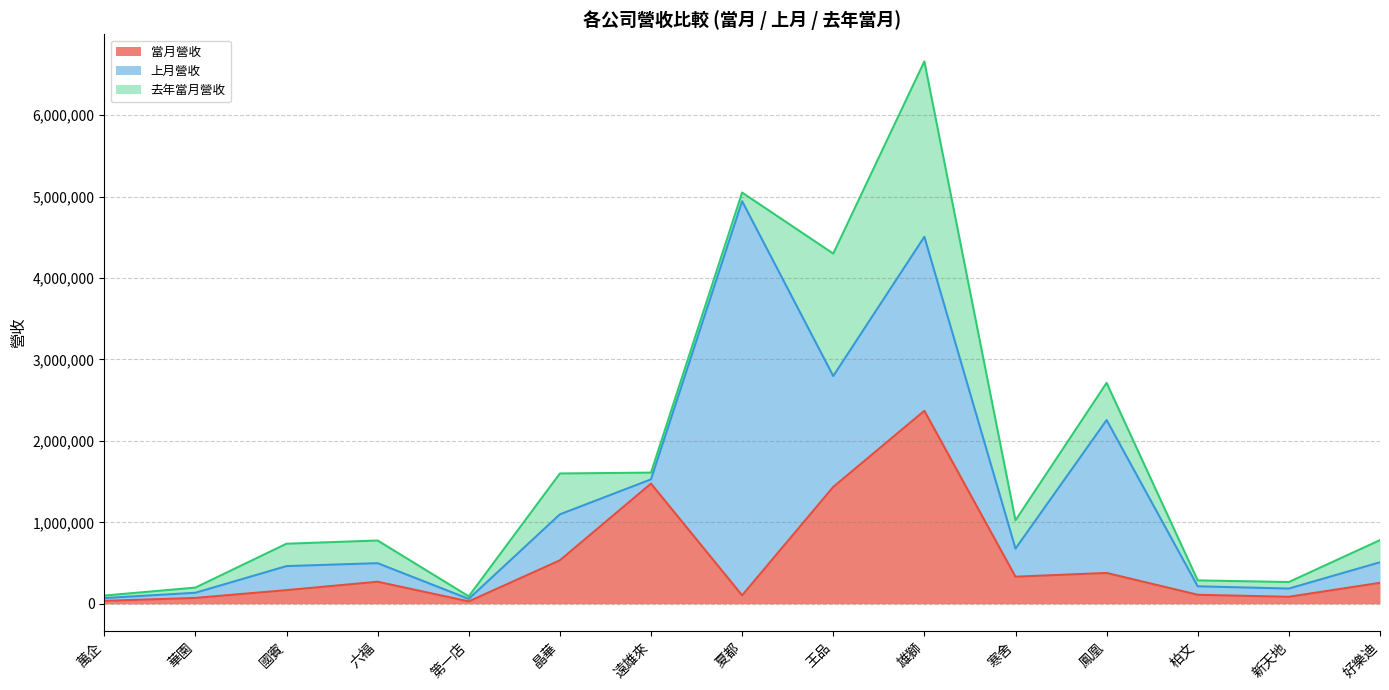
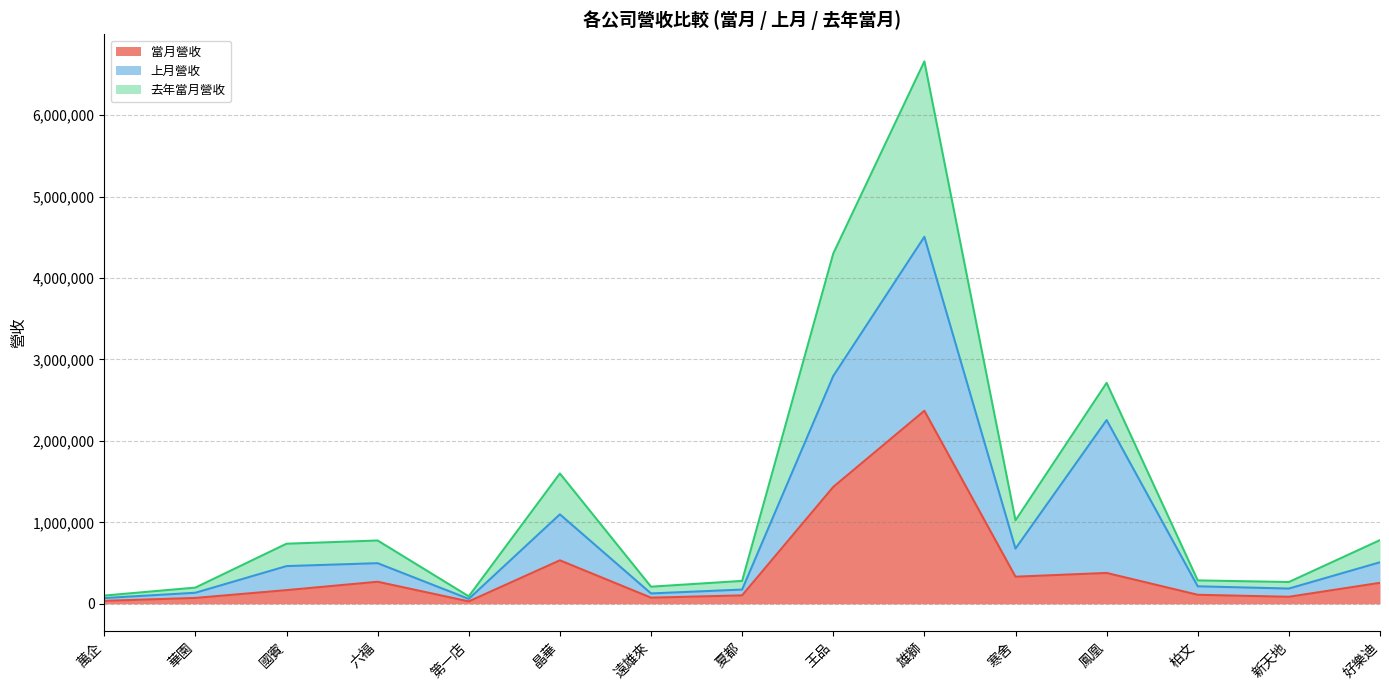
  {
    "當月營收": {
      "萬企": "0",
      "華園": "100,000",
      "國賓": "200,000",
      "六福": "300,000",
      "晶華": "500,000",
-     "遠雄來": "1,500,000",
+     "遠雄來": "100,000",
      "夏都": "100,000",
      "王品": "1,400,000",
      "雄獅": "2,400,000",
      "寒舍": "300,000",
      "鳳凰": "400,000",
      "柏文": "100,000",
      "新天地": "100,000",
      "好樂迪": "300,000"
    },
    "上月營收": {
      "華園": "100,000",
      "國賓": "300,000",
      "六福": "200,000",
      "晶華": "600,000",
      "遠雄來": "100,000",
-     "夏都": "4,800,000",
+     "夏都": "100,000",
      "王品": "1,400,000",
      "雄獅": "2,100,000",
      "寒舍": "300,000",
      "鳳凰": "1,900,000",
      "柏文": "100,000",
      "新天地": "100,000",
      "好樂迪": "300,000"
    },
    "去年當月營收": {
      "華園": "100,000",
      "國賓": "300,000",
      "六福": "300,000",
      "第一店": "0",
      "晶華": "500,000",
      "遠雄來": "100,000",
      "夏都": "100,000",
      "王品": "1,500,000",
      "雄獅": "2,200,000",
      "寒舍": "300,000",
      "鳳凰": "500,000",
      "柏文": "100,000",
      "新天地": "100,000",
      "好樂迪": "300,000"
    }
  }
